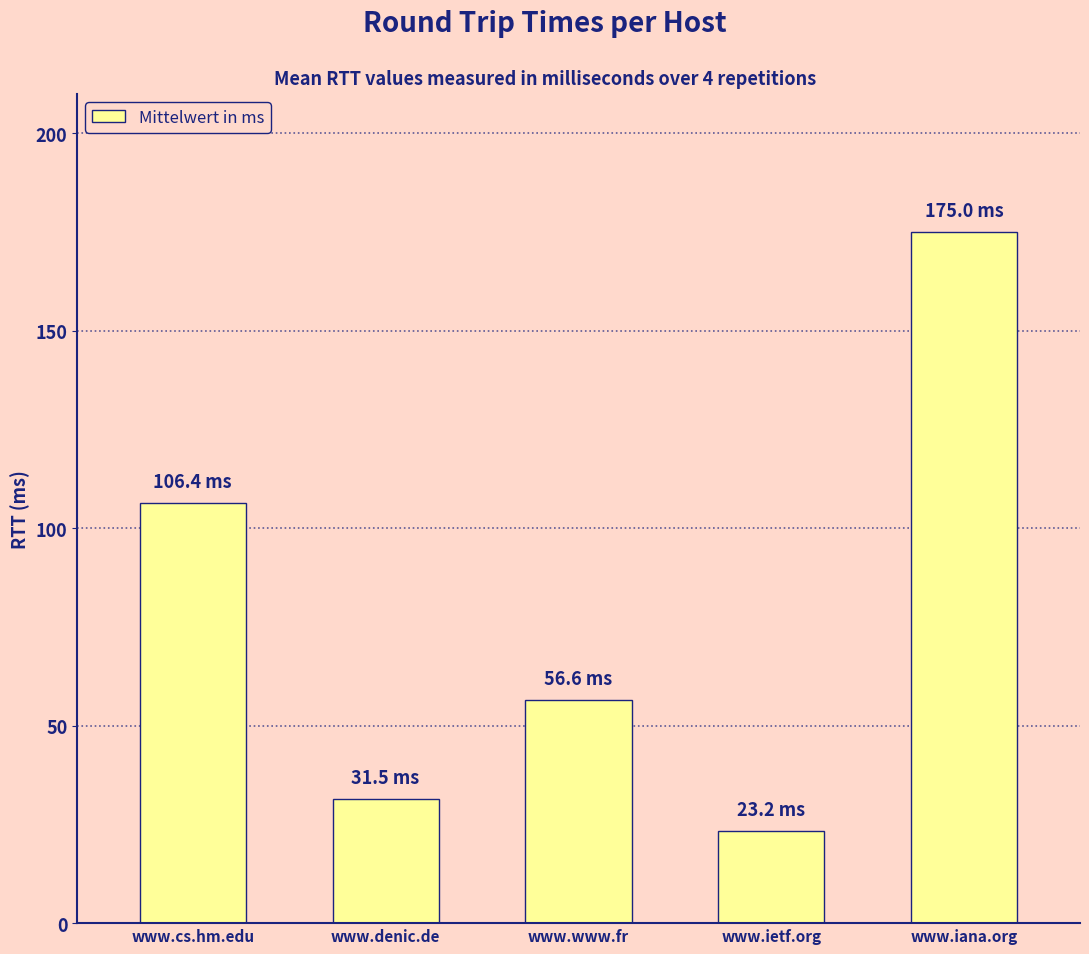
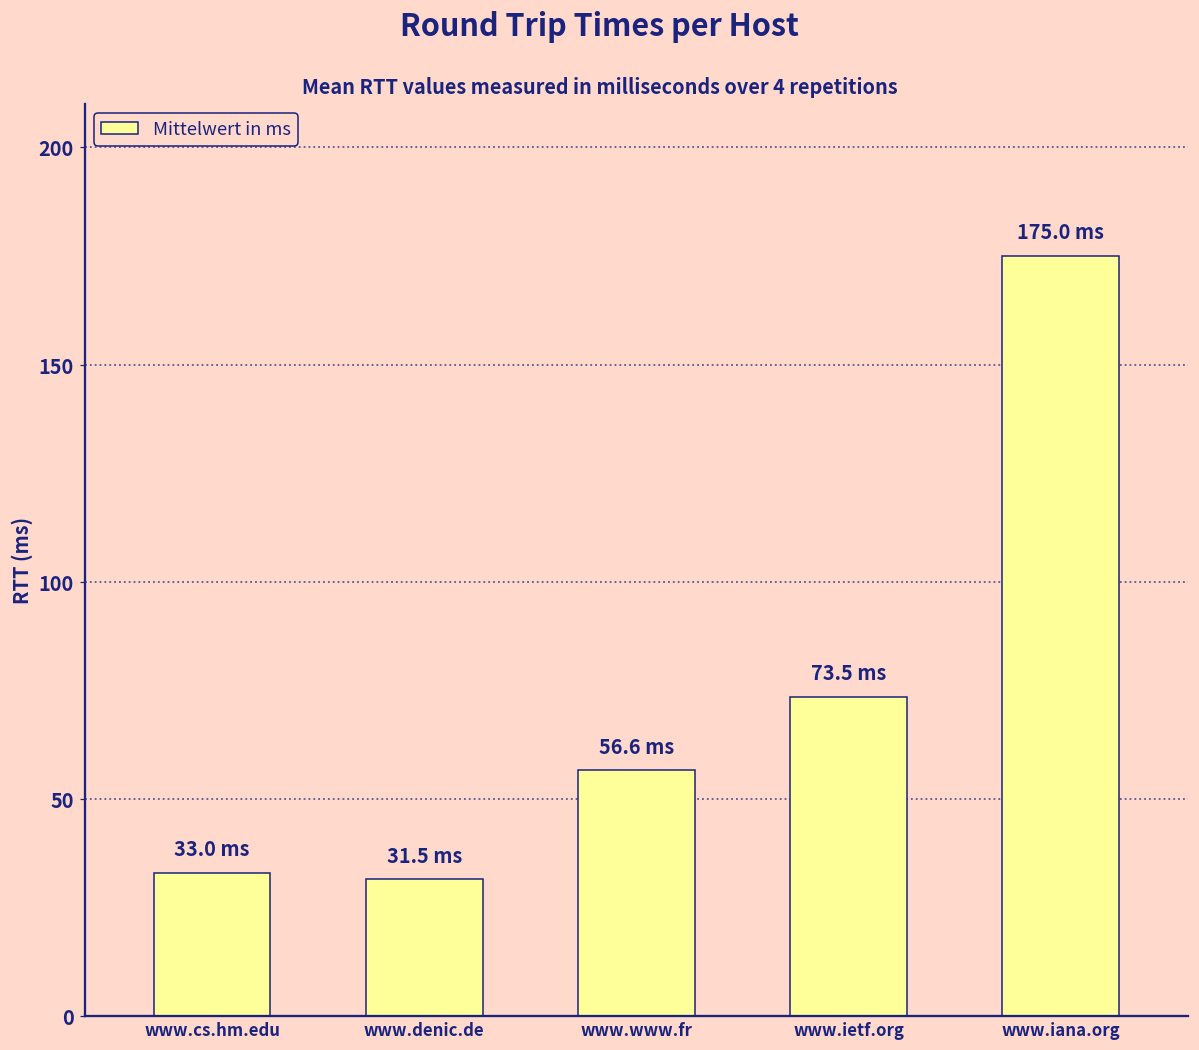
  {
-   "www.cs.hm.edu": 106.4,
+   "www.cs.hm.edu": 33.0,
    "www.denic.de": 31.5,
    "www.www.fr": 56.6,
-   "www.ietf.org": 23.2,
+   "www.ietf.org": 73.5,
    "www.iana.org": 175.0
  }
